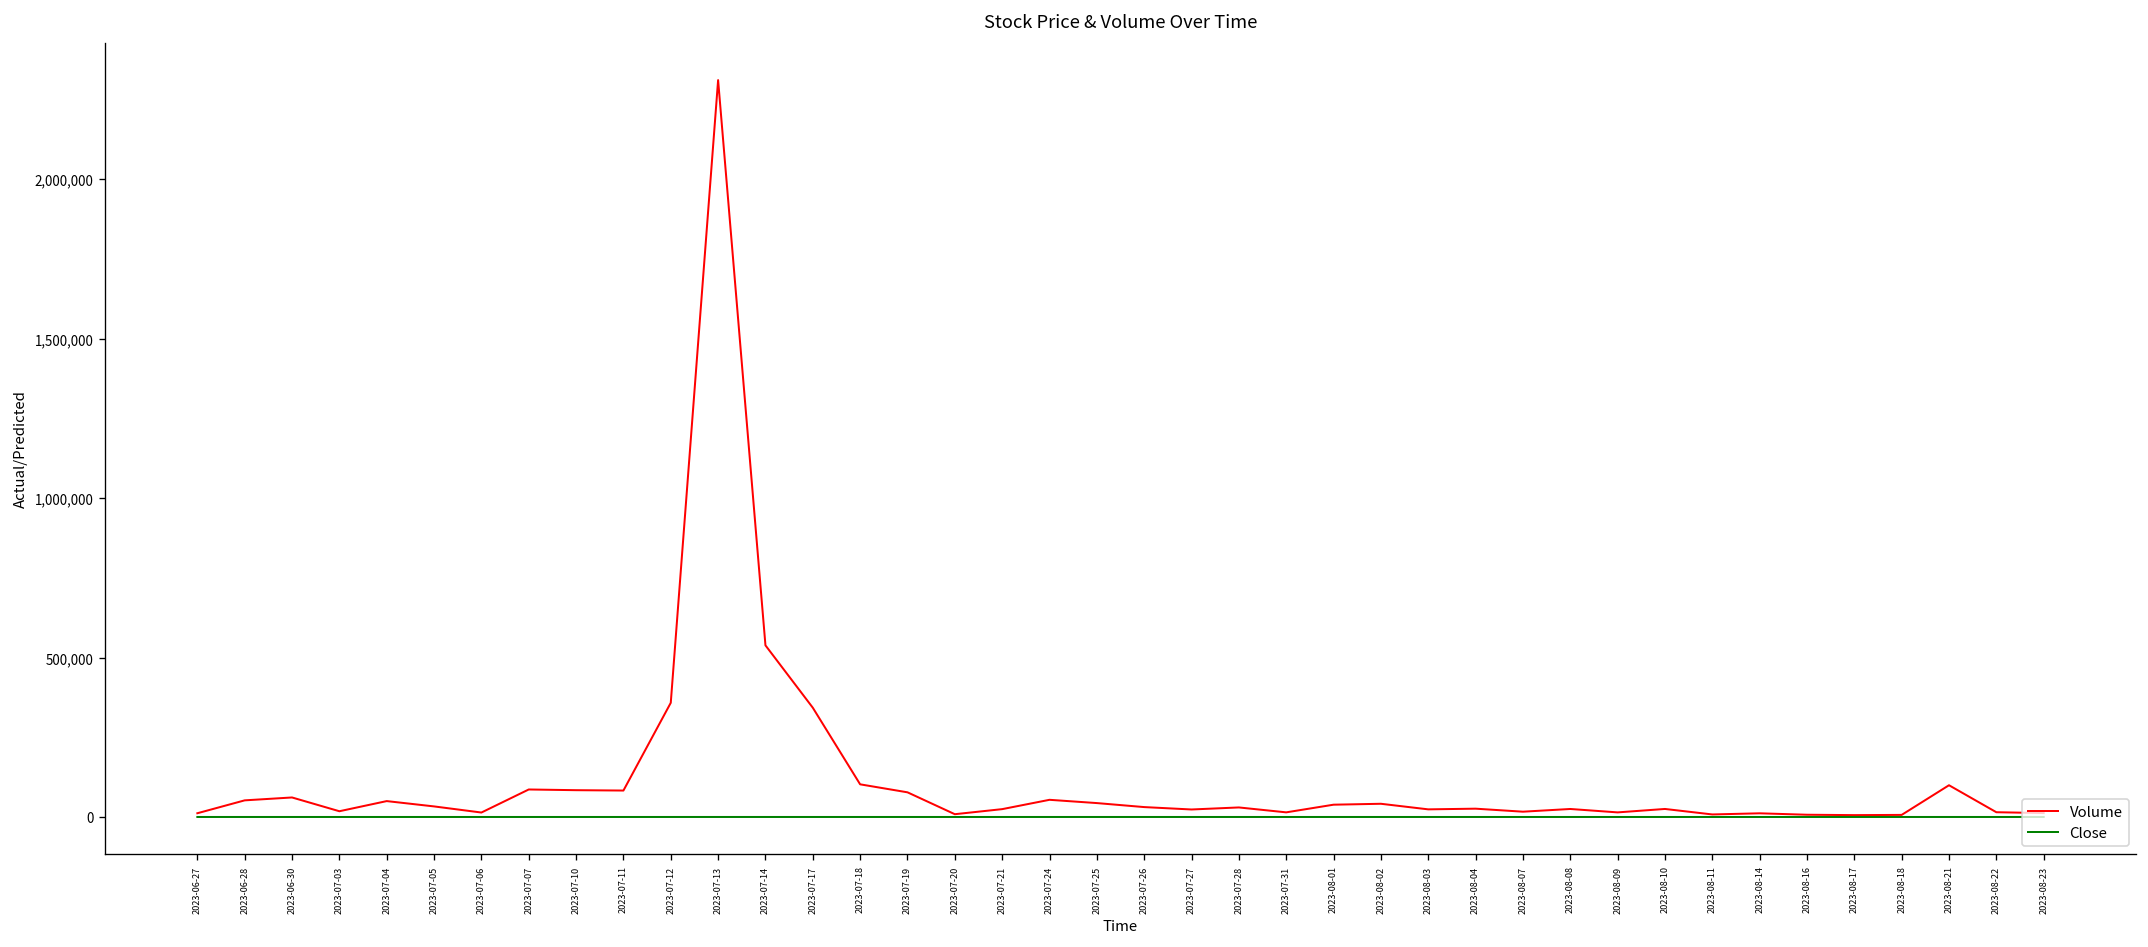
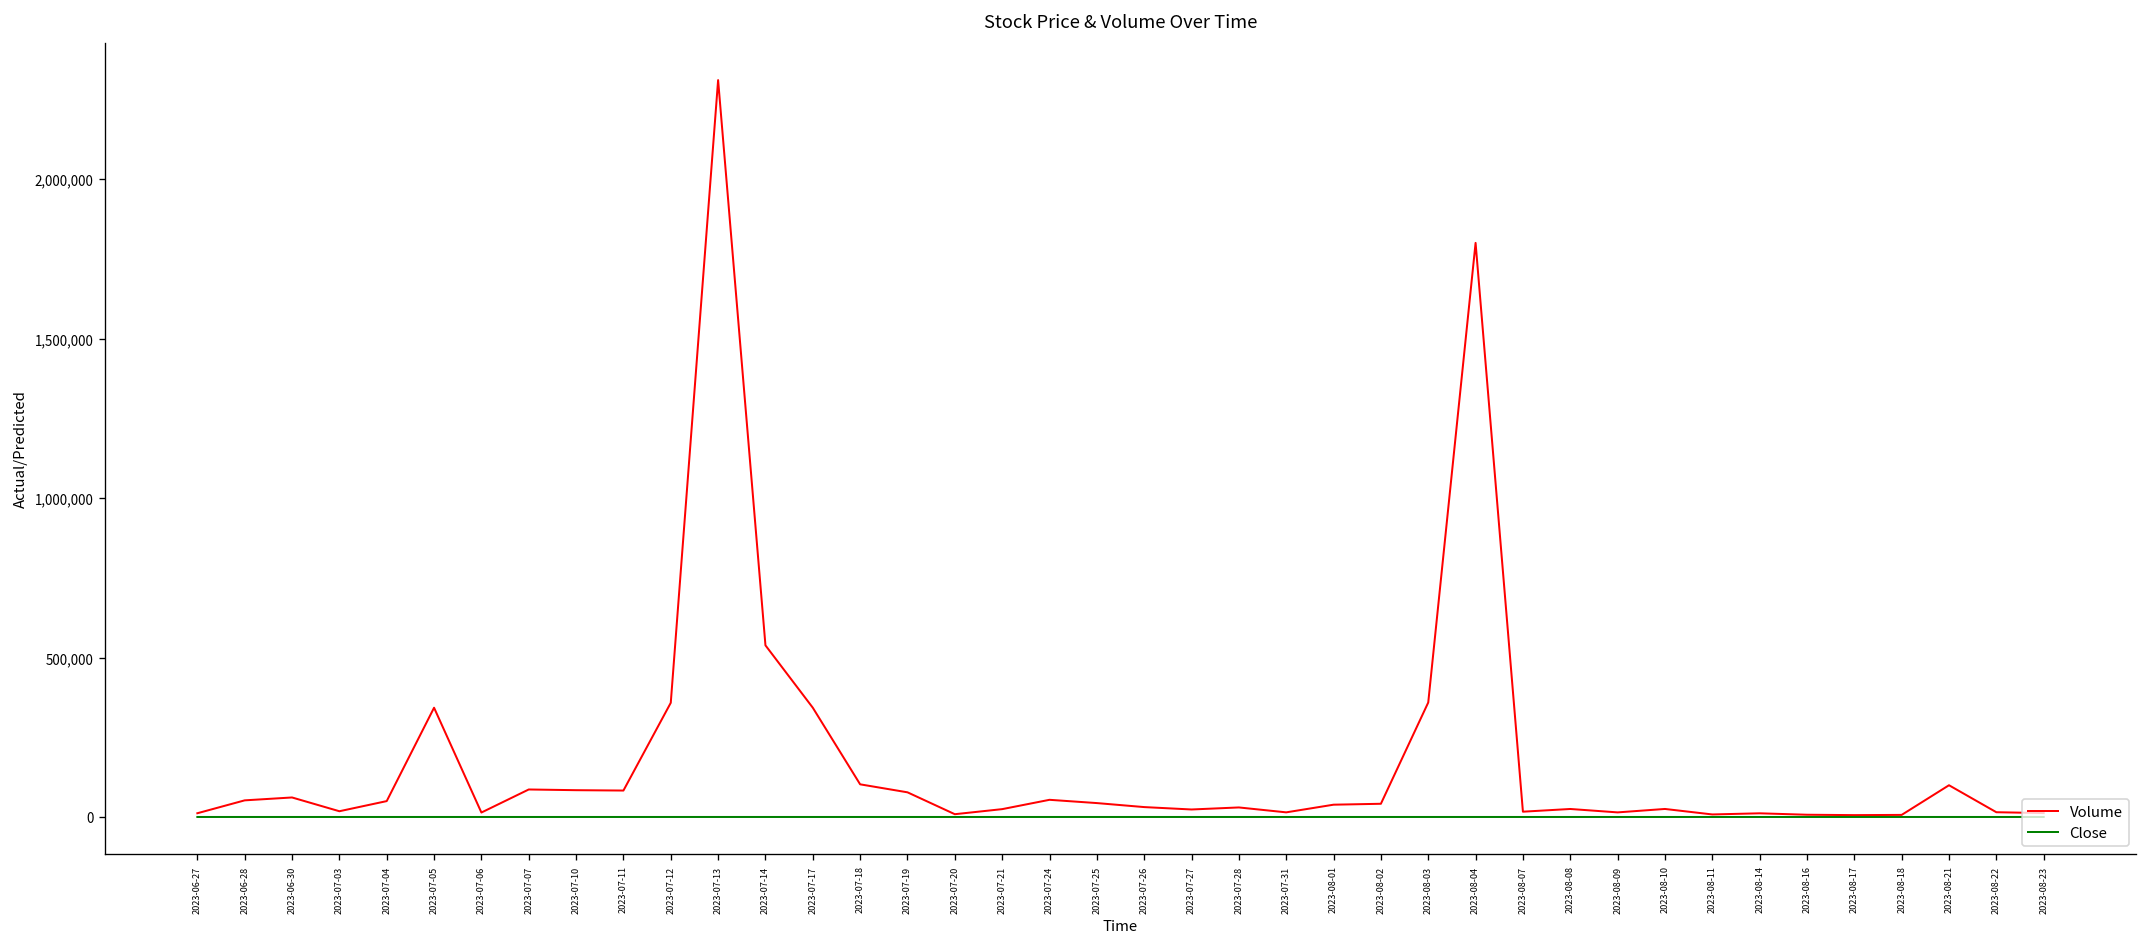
  {
    "Volume": {
      "2023-06-27": "10,000",
      "2023-06-28": "50,000",
      "2023-06-30": "60,000",
      "2023-07-03": "20,000",
      "2023-07-04": "50,000",
-     "2023-07-05": "30,000",
+     "2023-07-05": "340,000",
      "2023-07-06": "10,000",
      "2023-07-07": "90,000",
      "2023-07-10": "80,000",
      "2023-07-11": "80,000",
      "2023-07-12": "360,000",
      "2023-07-13": "2,310,000",
      "2023-07-14": "540,000",
      "2023-07-17": "340,000",
      "2023-07-18": "100,000",
      "2023-07-19": "80,000",
      "2023-07-21": "20,000",
      "2023-07-24": "50,000",
      "2023-07-25": "40,000",
      "2023-07-26": "30,000",
      "2023-07-27": "20,000",
      "2023-07-28": "30,000",
      "2023-07-31": "10,000",
      "2023-08-01": "40,000",
      "2023-08-02": "40,000",
-     "2023-08-03": "20,000",
-     "2023-08-04": "30,000",
+     "2023-08-03": "360,000",
+     "2023-08-04": "1,800,000",
      "2023-08-07": "20,000",
      "2023-08-08": "30,000",
      "2023-08-09": "10,000",
      "2023-08-10": "30,000",
      "2023-08-14": "10,000",
      "2023-08-21": "100,000",
      "2023-08-22": "10,000"
    },
    "Close": {
      "2023-06-27": "0",
      "2023-06-28": "0",
      "2023-06-30": "0",
      "2023-07-03": "0",
      "2023-07-04": "0",
      "2023-07-05": "0",
      "2023-07-06": "0",
      "2023-07-07": "0",
      "2023-07-10": "0",
      "2023-07-11": "0",
      "2023-07-12": "0",
      "2023-07-13": "0",
      "2023-07-14": "0",
      "2023-07-17": "0",
      "2023-07-18": "0",
      "2023-07-19": "0",
      "2023-07-21": "0",
      "2023-07-24": "0",
      "2023-07-25": "0",
      "2023-07-26": "0",
      "2023-07-27": "0",
      "2023-07-28": "0",
      "2023-07-31": "0",
      "2023-08-01": "0",
      "2023-08-02": "0",
      "2023-08-03": "0",
      "2023-08-04": "0",
      "2023-08-07": "0",
      "2023-08-08": "0",
      "2023-08-09": "0",
      "2023-08-10": "0",
      "2023-08-14": "0",
      "2023-08-21": "0",
      "2023-08-22": "0"
    }
  }
